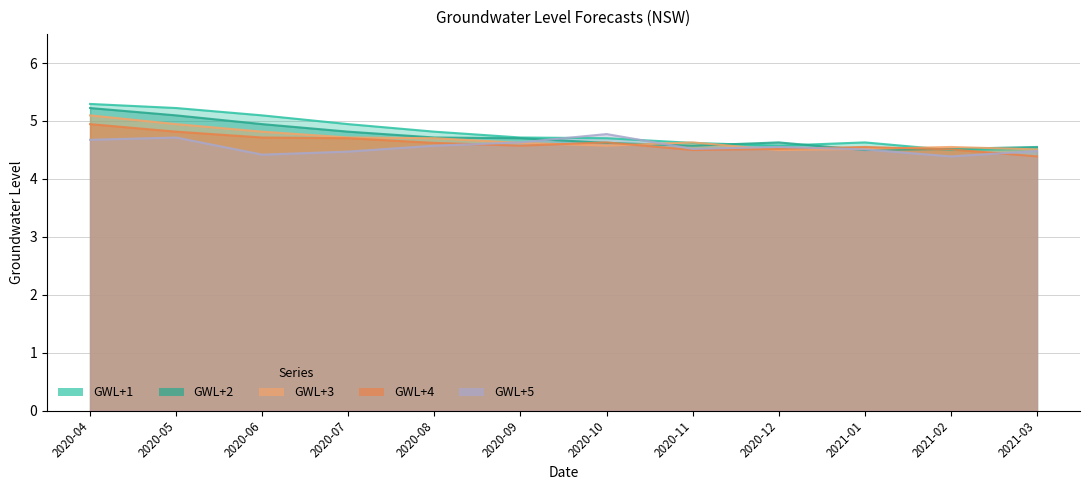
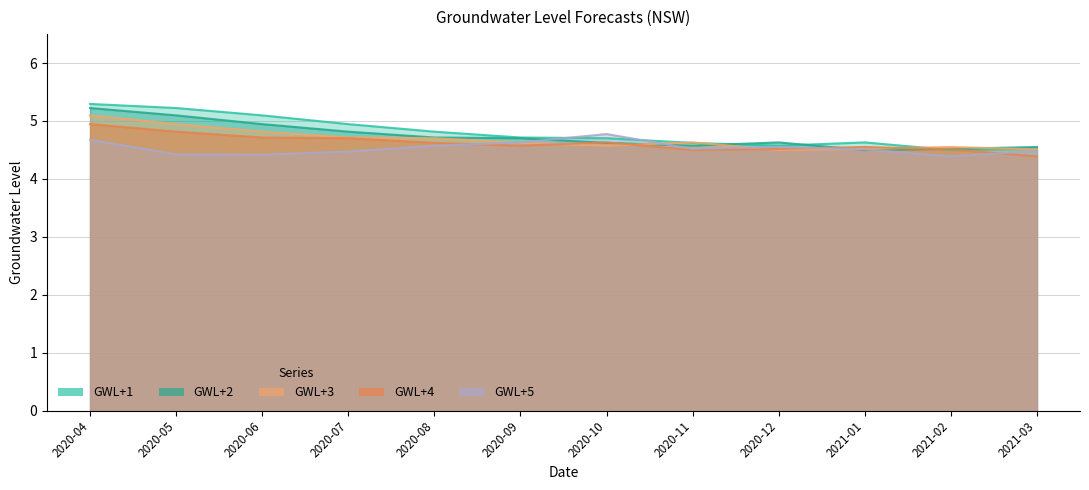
  {
    "GWL+5": {
      "2020-04": 4.7,
-     "2020-05": 4.7,
+     "2020-05": 4.4,
      "2020-06": 4.4,
      "2020-07": 4.5,
      "2020-08": 4.6,
      "2020-10": 4.8,
      "2021-02": 4.4
    }
  }
